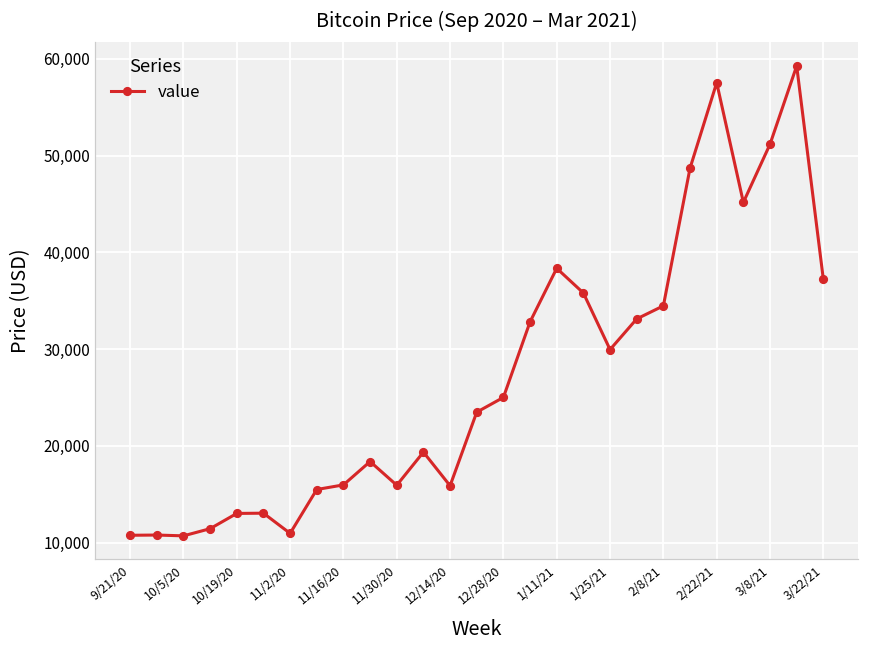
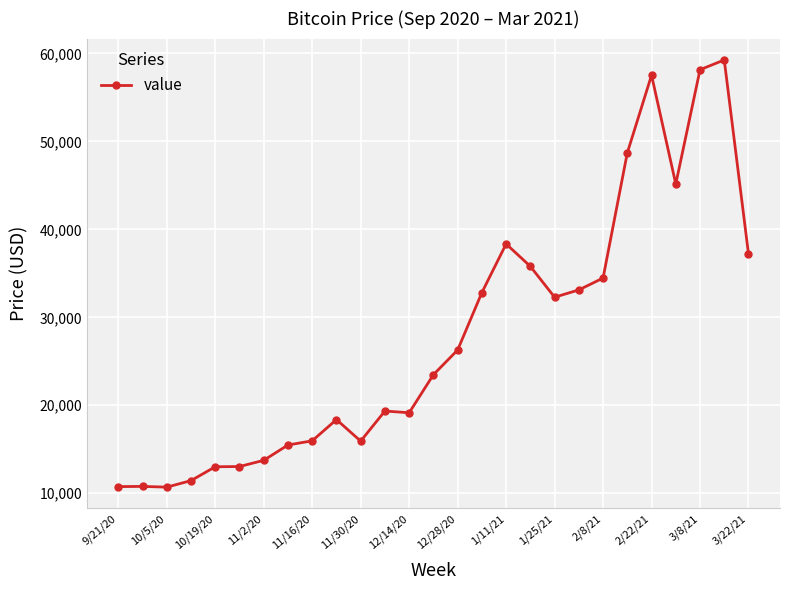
  {
    "9/21/20": "11,000",
    "10/5/20": "11,000",
    "10/19/20": "13,000",
-   "11/2/20": "11,000",
+   "11/2/20": "14,000",
    "11/16/20": "16,000",
    "11/30/20": "16,000",
-   "12/14/20": "16,000",
-   "12/28/20": "25,000",
+   "12/14/20": "19,000",
+   "12/28/20": "26,000",
    "1/11/21": "38,000",
-   "1/25/21": "30,000",
+   "1/25/21": "32,000",
    "2/8/21": "34,000",
    "2/22/21": "58,000",
-   "3/8/21": "51,000",
+   "3/8/21": "58,000",
    "3/22/21": "37,000"
  }
